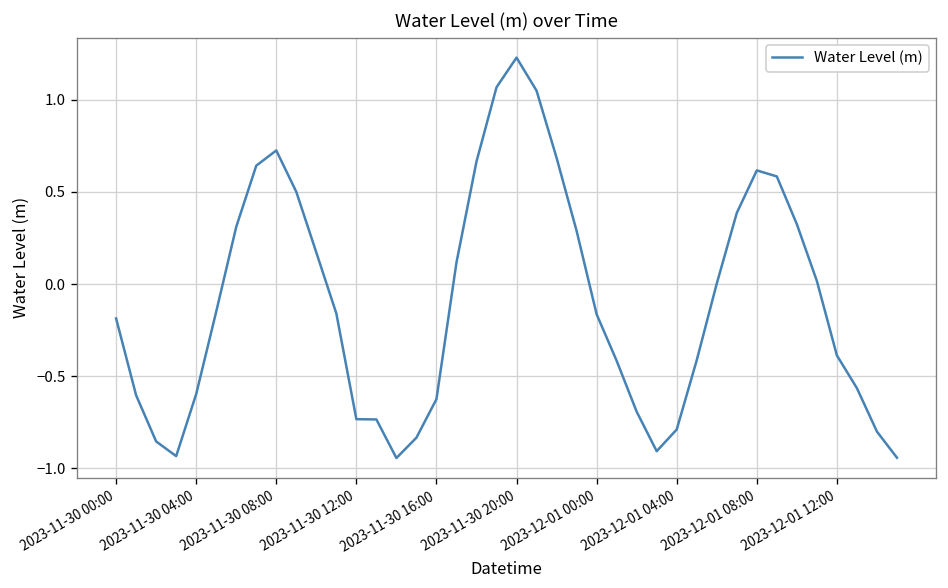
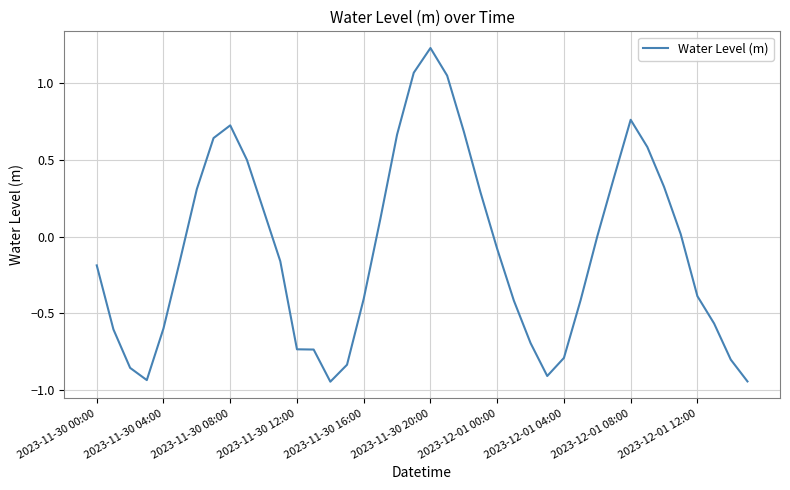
  {
    "2023-11-30 00:00": -0.19,
    "2023-11-30 04:00": -0.60,
    "2023-11-30 08:00": 0.73,
    "2023-11-30 12:00": -0.73,
-   "2023-11-30 16:00": -0.63,
+   "2023-11-30 16:00": -0.41,
    "2023-11-30 20:00": 1.23,
-   "2023-12-01 00:00": -0.16,
+   "2023-12-01 00:00": -0.08,
    "2023-12-01 04:00": -0.79,
-   "2023-12-01 08:00": 0.62,
+   "2023-12-01 08:00": 0.76,
    "2023-12-01 12:00": -0.39
  }
